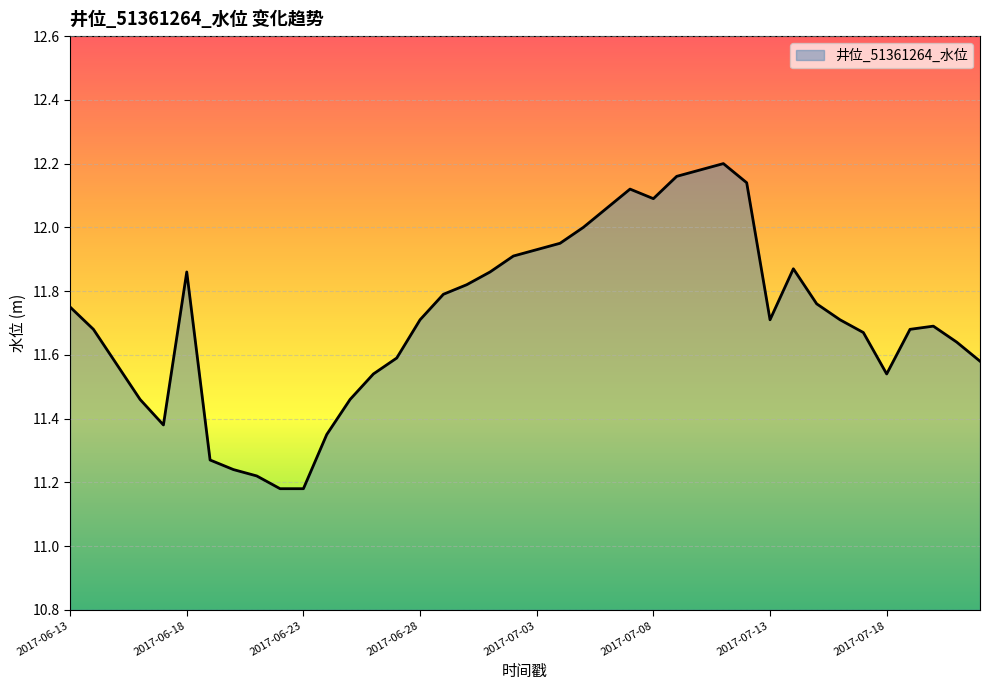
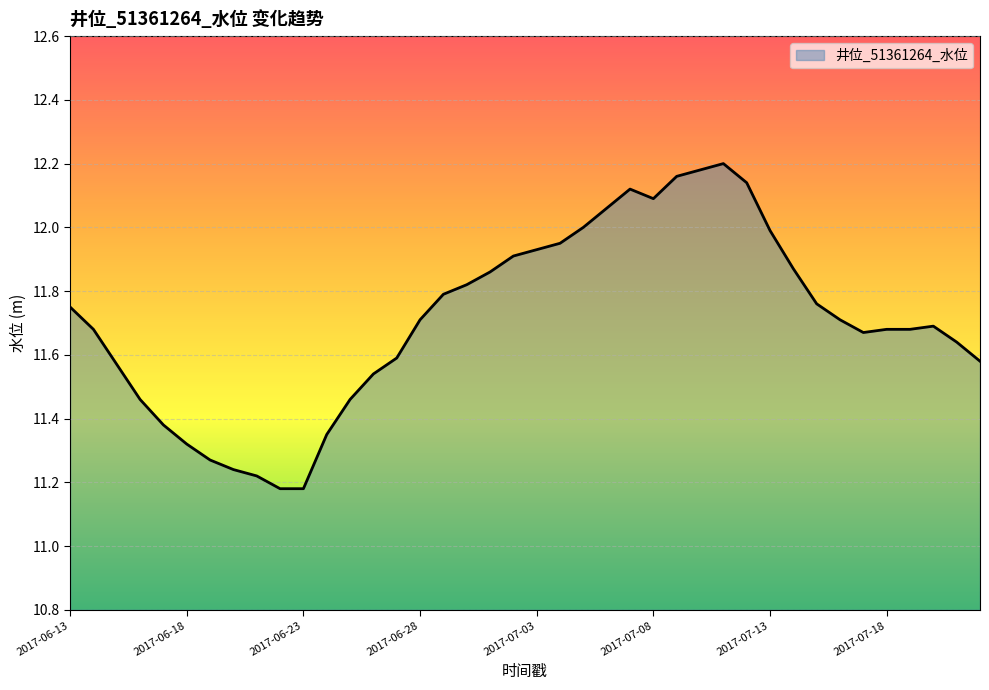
  {
    "2017-06-13": 11.75,
-   "2017-06-18": 11.86,
+   "2017-06-18": 11.32,
    "2017-06-23": 11.18,
    "2017-06-28": 11.71,
    "2017-07-03": 11.93,
    "2017-07-08": 12.09,
-   "2017-07-13": 11.71,
-   "2017-07-18": 11.54
+   "2017-07-13": 11.99,
+   "2017-07-18": 11.68
  }
